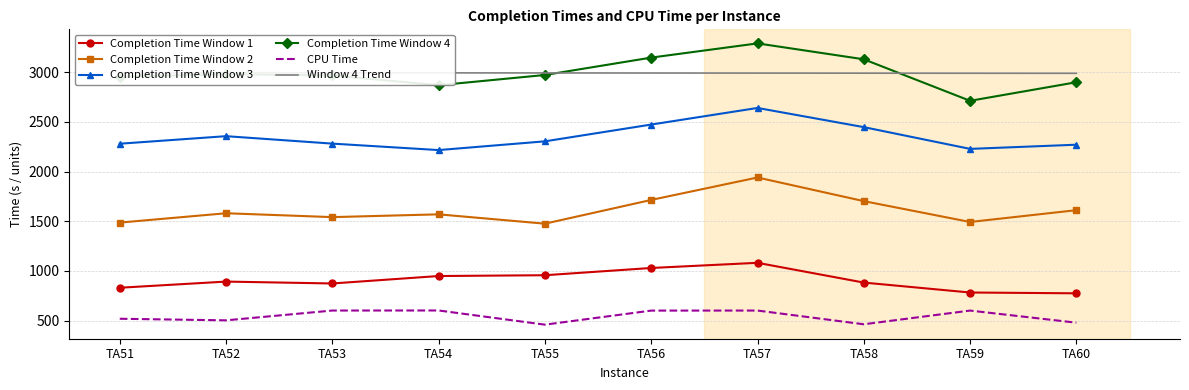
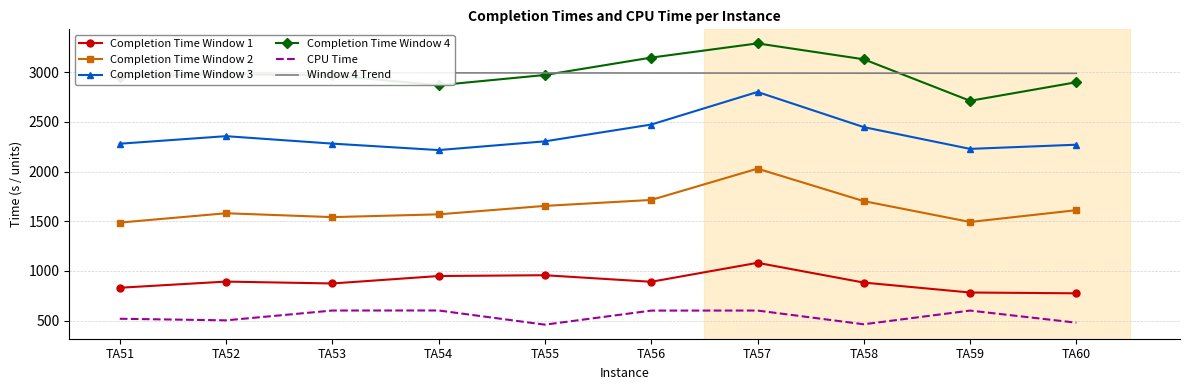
  {
    "Completion Time Window 1": {
      "TA51": 800,
      "TA52": 900,
      "TA53": 900,
      "TA54": 900,
      "TA55": 1000,
-     "TA56": 1000,
+     "TA56": 900,
      "TA57": 1100,
      "TA58": 900,
      "TA59": 800,
      "TA60": 800
    },
    "Completion Time Window 2": {
      "TA51": 1500,
      "TA52": 1600,
      "TA53": 1500,
      "TA54": 1600,
-     "TA55": 1500,
+     "TA55": 1700,
      "TA56": 1700,
-     "TA57": 1900,
+     "TA57": 2000,
      "TA58": 1700,
      "TA59": 1500,
      "TA60": 1600
    },
    "Completion Time Window 3": {
      "TA51": 2300,
      "TA52": 2400,
      "TA53": 2300,
      "TA54": 2200,
      "TA55": 2300,
      "TA56": 2500,
-     "TA57": 2600,
+     "TA57": 2800,
      "TA58": 2400,
      "TA59": 2200,
      "TA60": 2300
    },
    "Completion Time Window 4": {
      "TA54": 2900,
      "TA56": 3100,
      "TA57": 3300,
      "TA58": 3100,
      "TA59": 2700,
      "TA60": 2900
    },
    "CPU Time": {
      "TA51": 500,
      "TA52": 500,
      "TA53": 600,
      "TA54": 600,
      "TA55": 500,
      "TA56": 600,
      "TA57": 600,
      "TA58": 500,
      "TA59": 600,
      "TA60": 500
    },
    "Window 4 Trend": {
      "TA56": 3000,
      "TA57": 3000,
      "TA58": 3000,
      "TA59": 3000,
      "TA60": 3000
    }
  }
